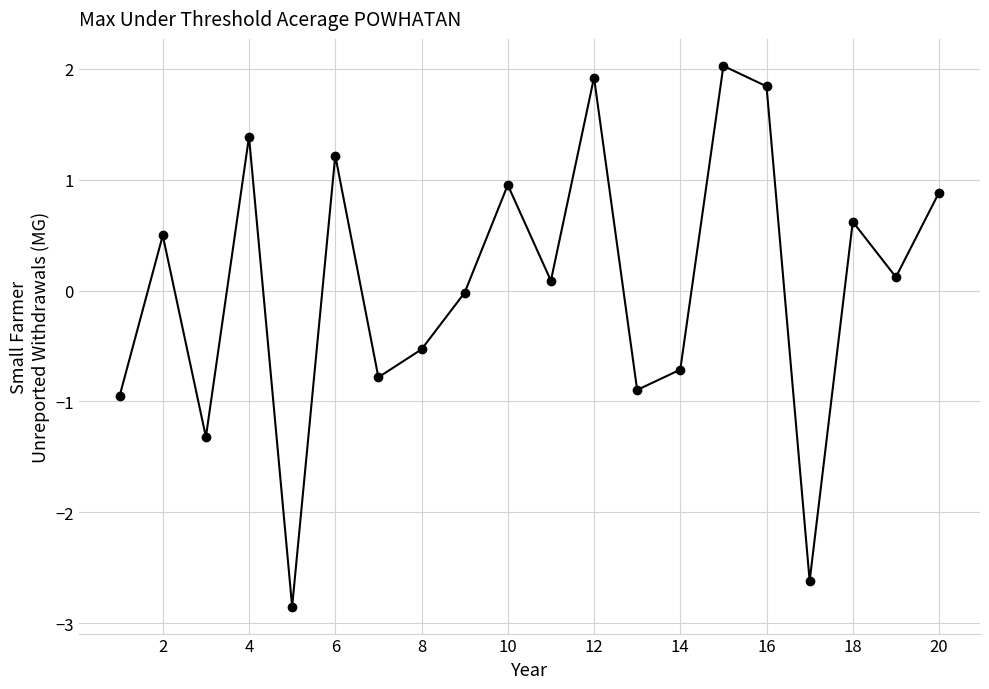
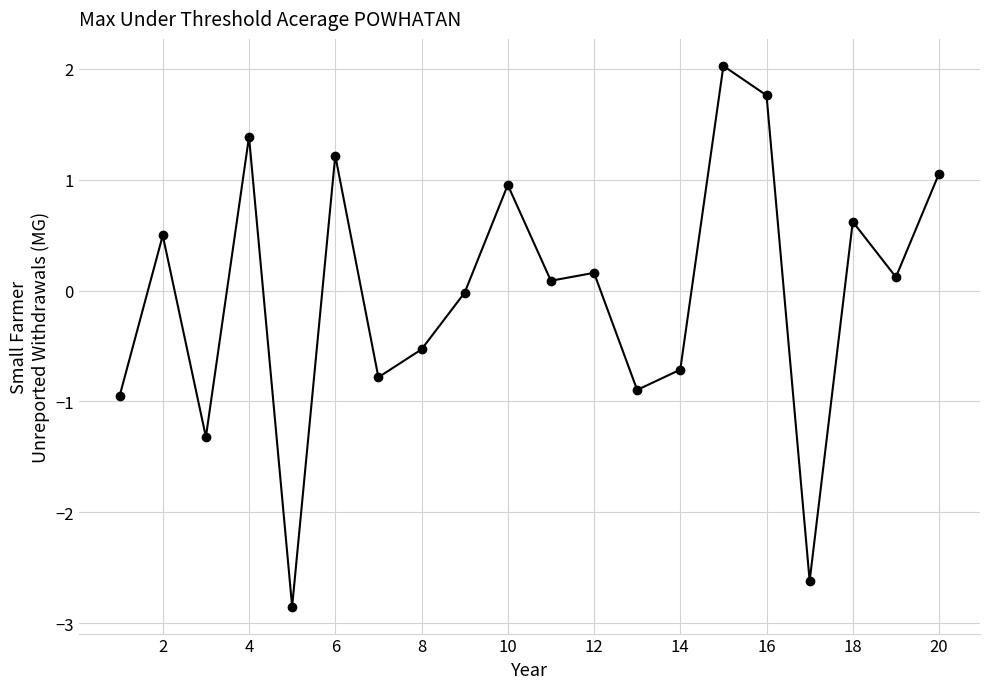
  {
    "2": 0.50,
    "4": 1.39,
    "6": 1.22,
    "8": -0.53,
    "10": 0.95,
-   "12": 1.92,
+   "12": 0.16,
    "14": -0.71,
-   "16": 1.84,
+   "16": 1.76,
    "18": 0.62,
-   "20": 0.88
+   "20": 1.05
  }
